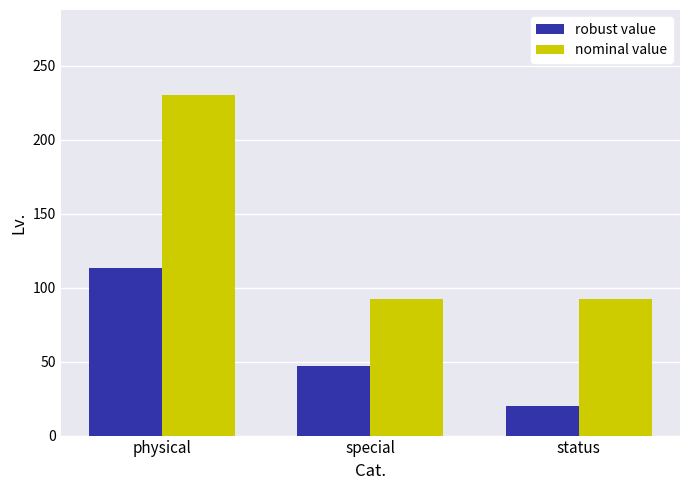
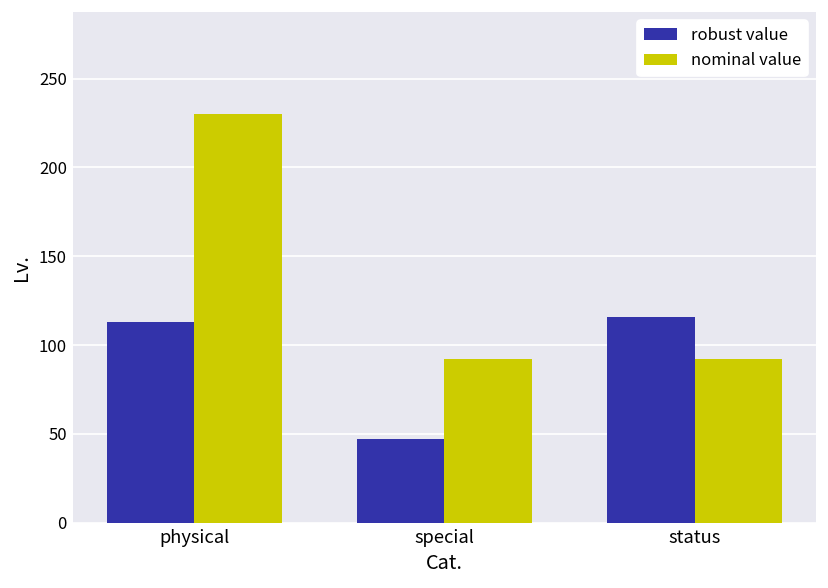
  {
    "robust value": {
      "physical": 113,
      "special": 47,
-     "status": 20
+     "status": 116
    },
    "nominal value": {
      "physical": 230,
      "special": 92,
      "status": 92
    }
  }
